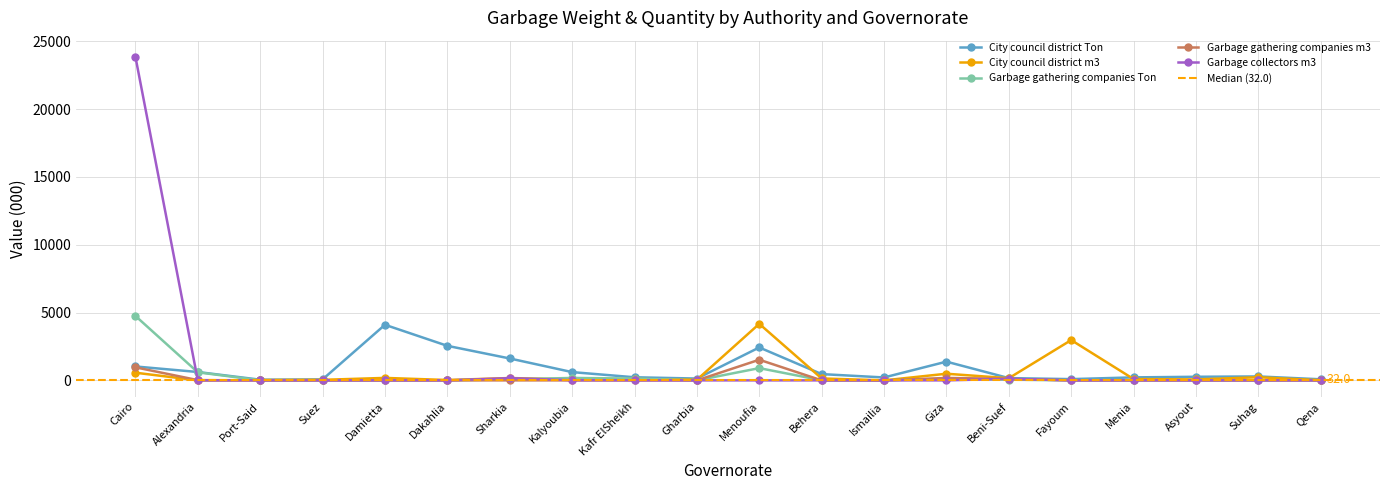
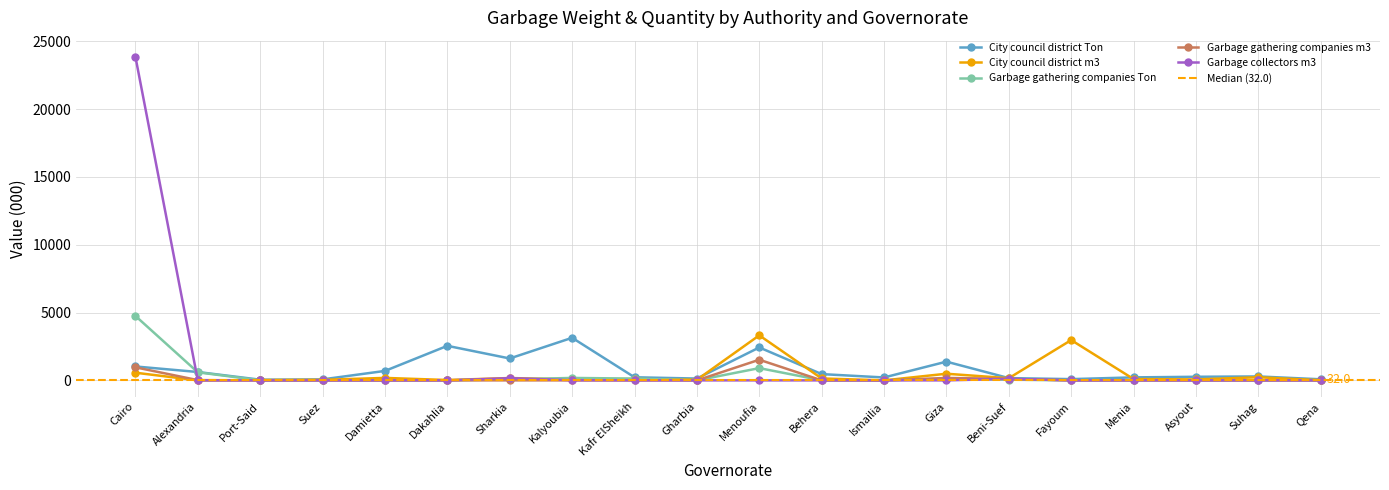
  {
    "City council district Ton": {
-     "Damietta": 4100,
+     "Damietta": 700,
      "Dakahlia": 2500,
      "Sharkia": 1600,
-     "Kalyoubia": 600,
+     "Kalyoubia": 3100,
      "Menoufia": 2400,
      "Behera": 500,
      "Ismailia": 200,
      "Giza": 1400,
      "Asyout": 300
    },
    "City council district m3": {
      "Cairo": 600,
-     "Menoufia": 4200,
+     "Menoufia": 3300,
      "Giza": 500,
      "Fayoum": 3000
    },
    "Garbage gathering companies Ton": {
      "Cairo": 4800,
      "Menoufia": 900
    },
    "Garbage gathering companies m3": {
      "Menoufia": 1500
    },
    "Garbage collectors m3": {
      "Cairo": 23900,
      "Menoufia": 0
    }
  }
